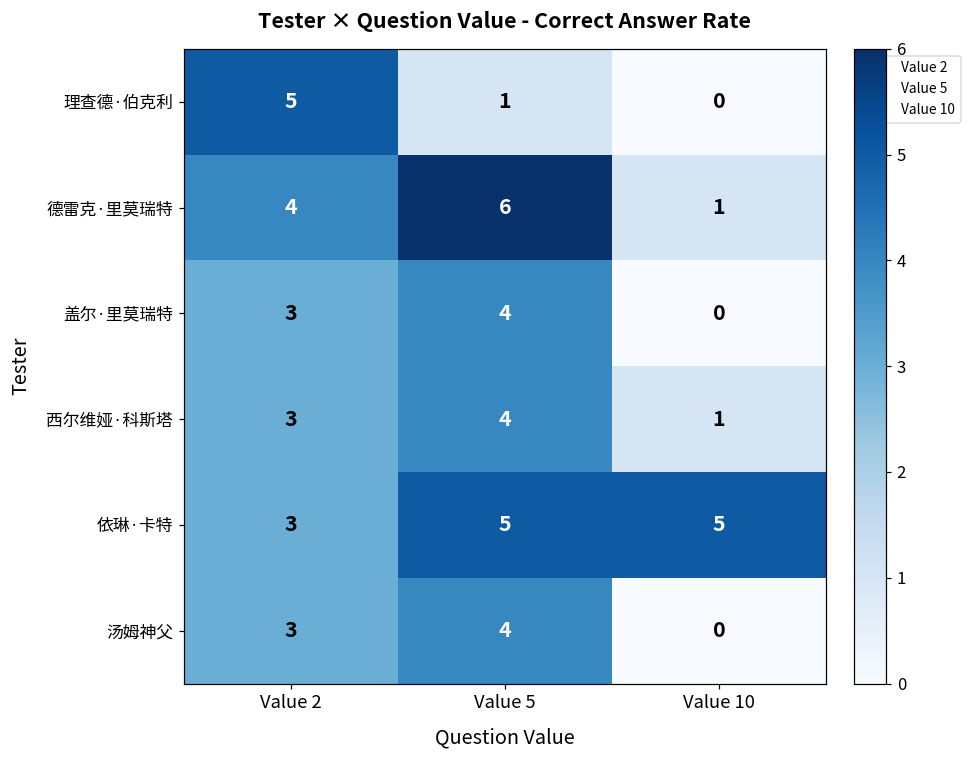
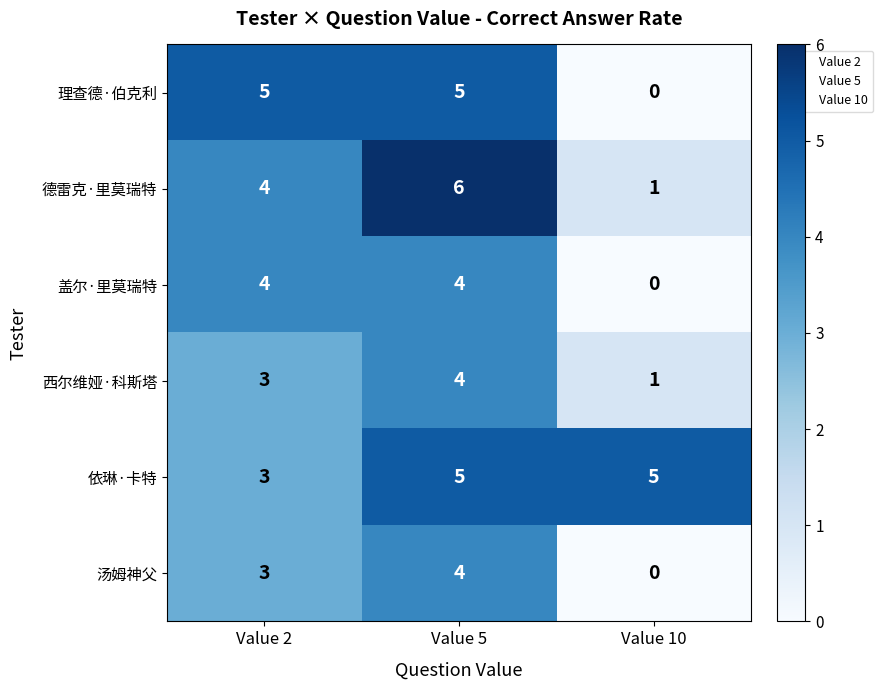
  {
    "理查德·伯克利": {
      "Value 2": 5,
-     "Value 5": 1,
+     "Value 5": 5,
      "Value 10": 0
    },
    "德雷克·里莫瑞特": {
      "Value 2": 4,
      "Value 5": 6,
      "Value 10": 1
    },
    "盖尔·里莫瑞特": {
-     "Value 2": 3,
+     "Value 2": 4,
      "Value 5": 4,
      "Value 10": 0
    },
    "西尔维娅·科斯塔": {
      "Value 2": 3,
      "Value 5": 4,
      "Value 10": 1
    },
    "依琳·卡特": {
      "Value 2": 3,
      "Value 5": 5,
      "Value 10": 5
    },
    "汤姆神父": {
      "Value 2": 3,
      "Value 5": 4,
      "Value 10": 0
    }
  }
